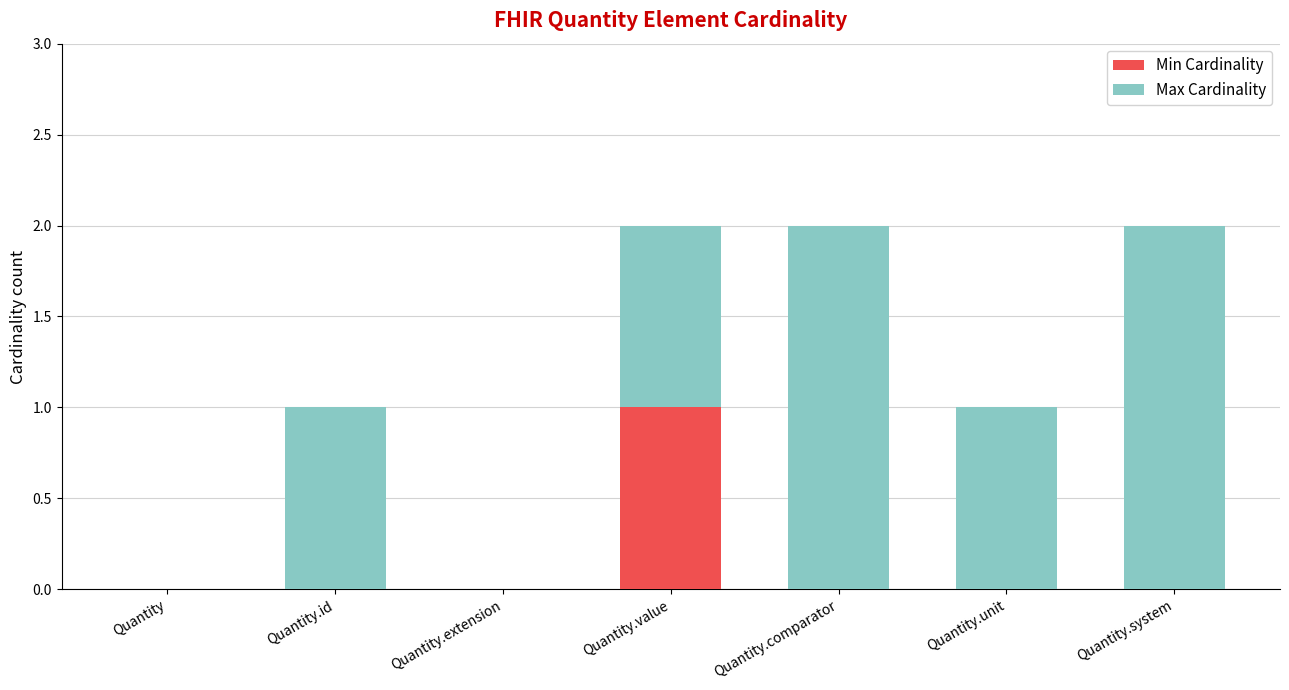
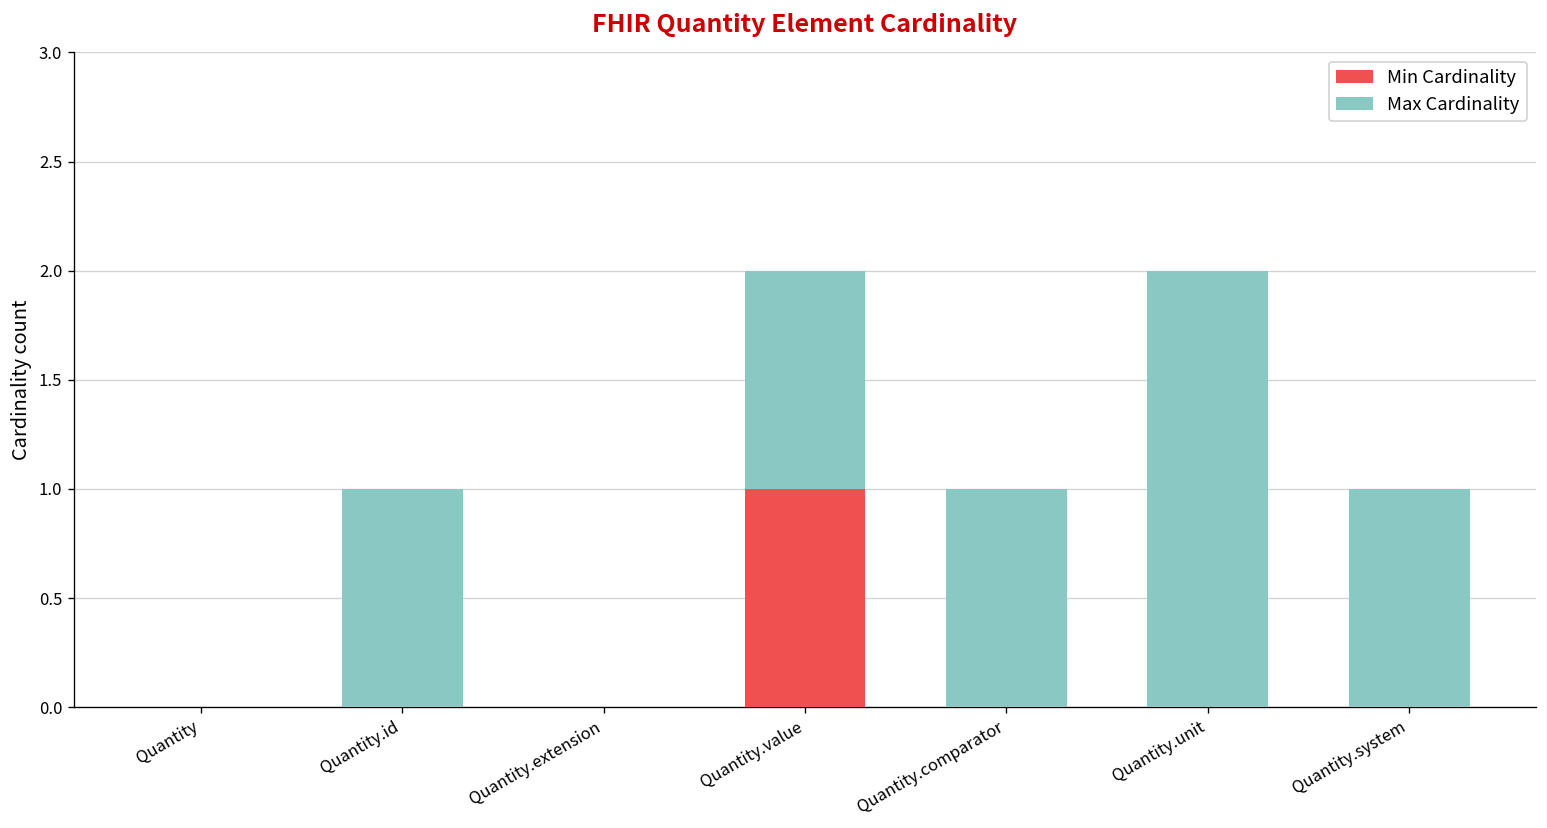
  {
    "Min Cardinality": {
      "Quantity": 0,
      "Quantity.id": 0,
      "Quantity.extension": 0,
      "Quantity.value": 1,
      "Quantity.comparator": 0,
      "Quantity.unit": 0,
      "Quantity.system": 0
    },
    "Max Cardinality": {
-     "Quantity.comparator": 2,
-     "Quantity.unit": 1,
-     "Quantity.system": 2
+     "Quantity.comparator": 1,
+     "Quantity.unit": 2,
+     "Quantity.system": 1
    }
  }
